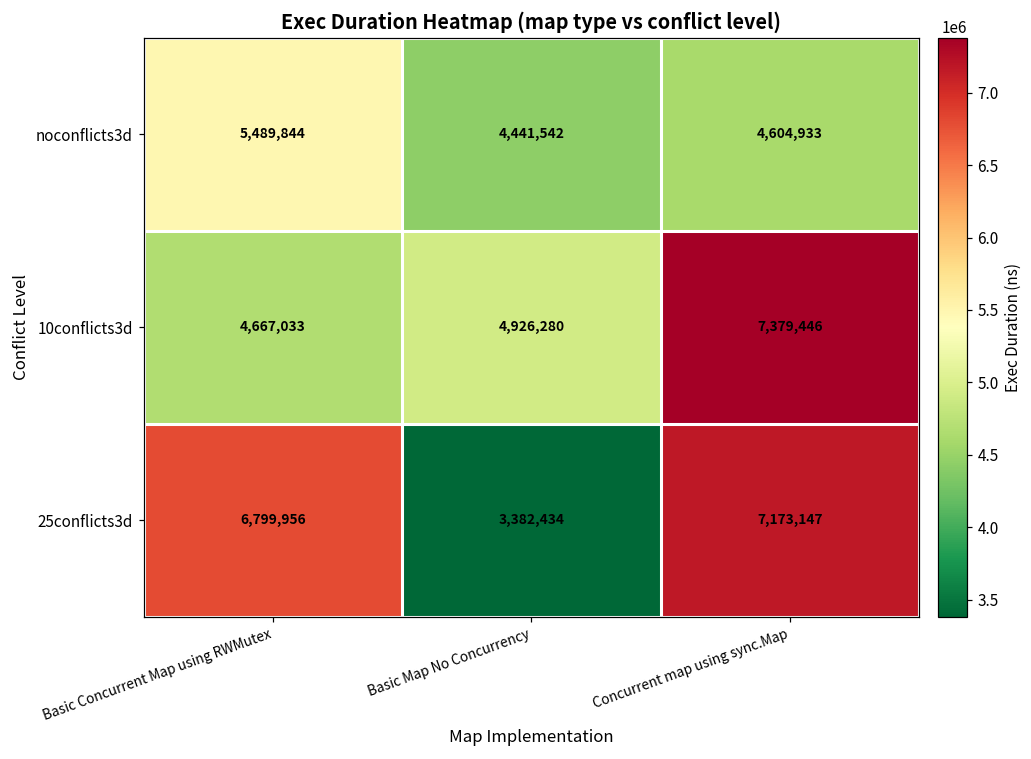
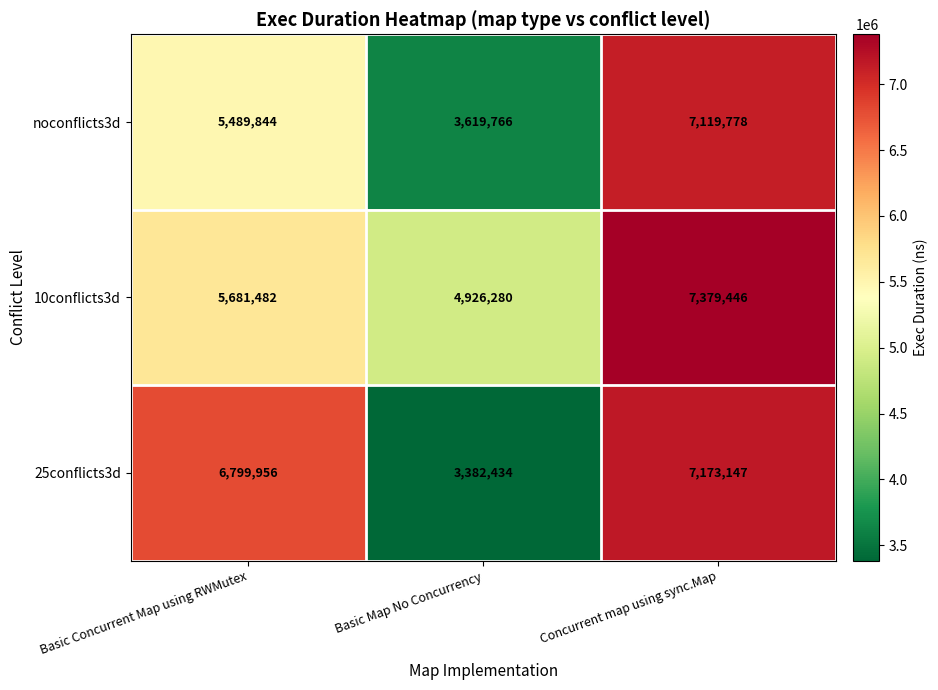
  {
    "noconflicts3d": {
      "Basic Concurrent Map using RWMutex": "5,489,844",
-     "Basic Map No Concurrency": "4,441,542",
-     "Concurrent map using sync.Map": "4,604,933"
+     "Basic Map No Concurrency": "3,619,766",
+     "Concurrent map using sync.Map": "7,119,778"
    },
    "10conflicts3d": {
-     "Basic Concurrent Map using RWMutex": "4,667,033",
+     "Basic Concurrent Map using RWMutex": "5,681,482",
      "Basic Map No Concurrency": "4,926,280",
      "Concurrent map using sync.Map": "7,379,446"
    },
    "25conflicts3d": {
      "Basic Concurrent Map using RWMutex": "6,799,956",
      "Basic Map No Concurrency": "3,382,434",
      "Concurrent map using sync.Map": "7,173,147"
    }
  }
